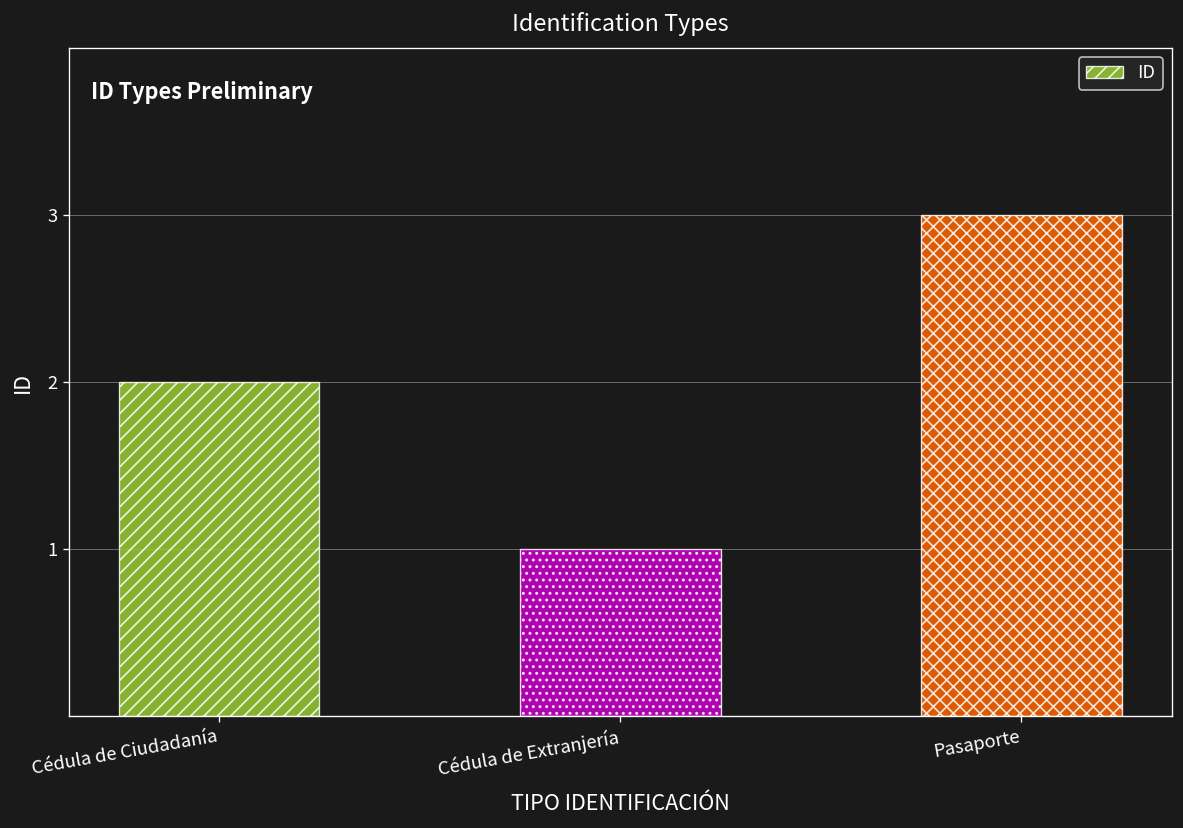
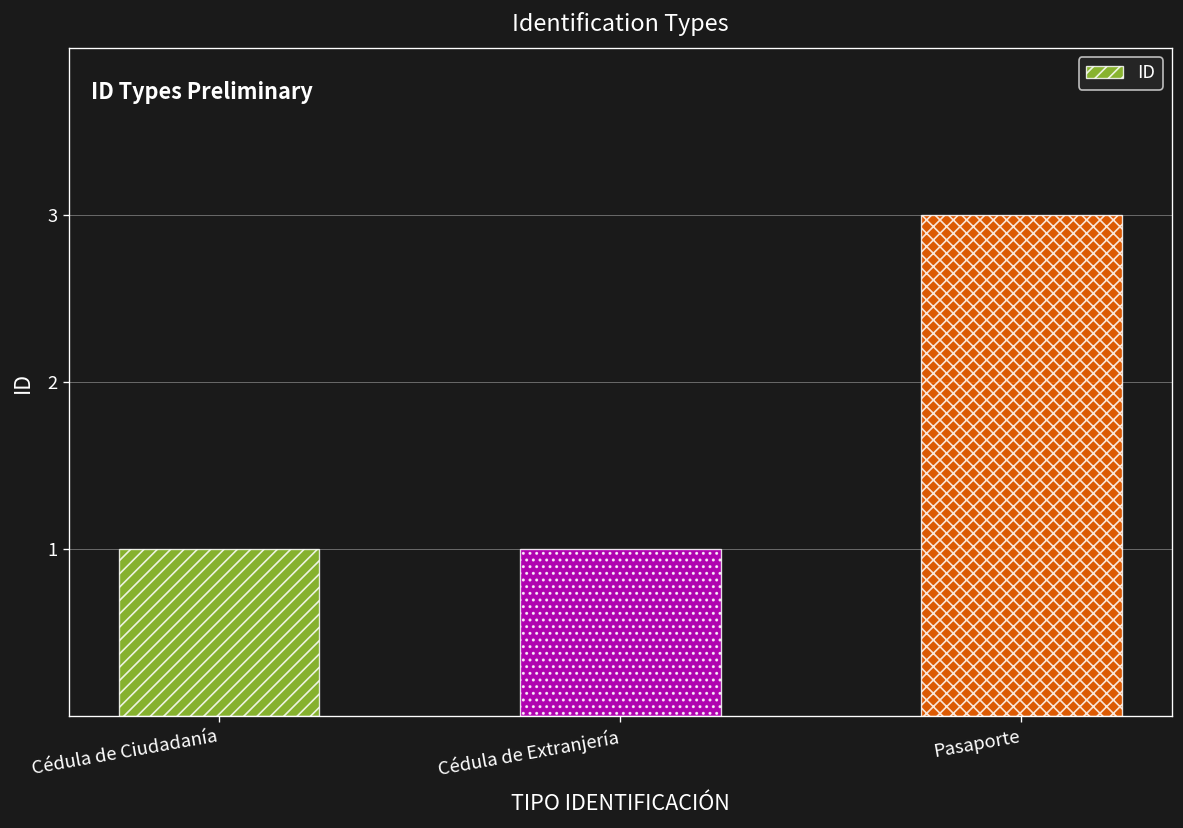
  {
-   "Cédula de Ciudadanía": 2,
+   "Cédula de Ciudadanía": 1,
    "Cédula de Extranjería": 1,
    "Pasaporte": 3
  }
